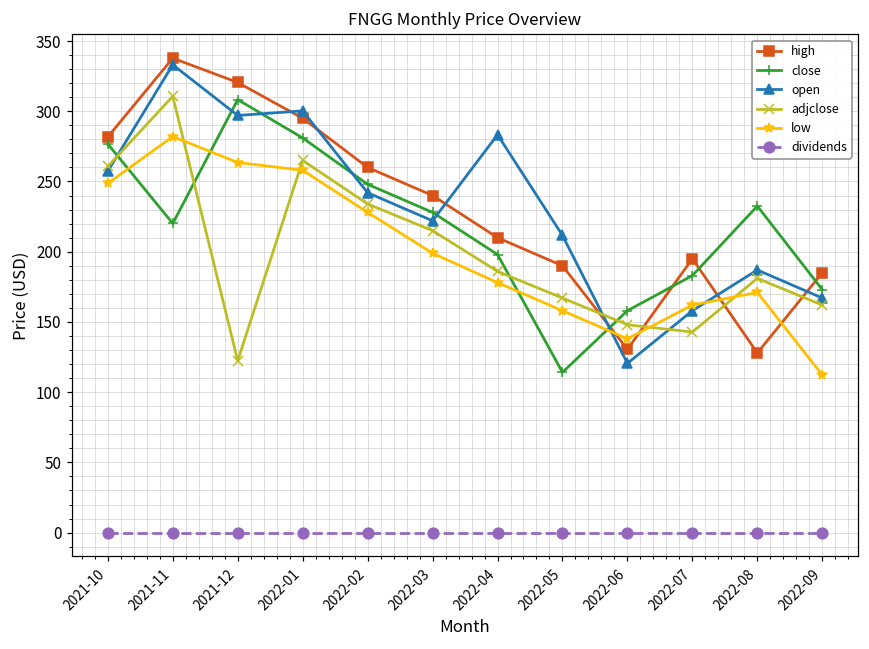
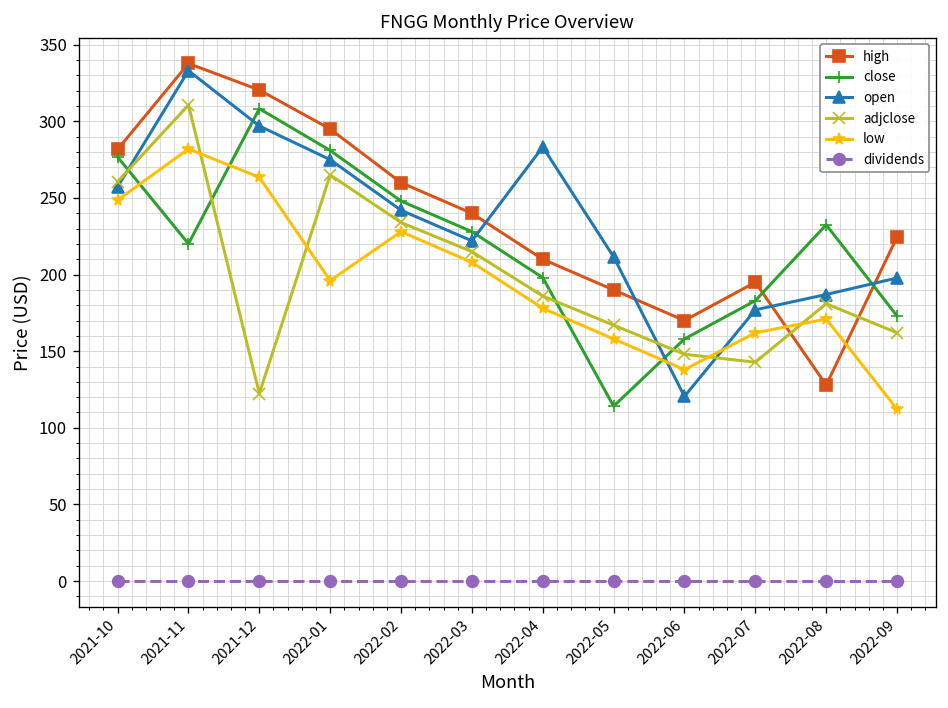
  {
    "high": {
      "2021-10": 282,
      "2021-11": 338,
      "2021-12": 321,
      "2022-01": 295,
      "2022-02": 260,
      "2022-03": 240,
      "2022-04": 210,
      "2022-05": 190,
-     "2022-06": 131,
+     "2022-06": 170,
      "2022-07": 195,
      "2022-08": 128,
-     "2022-09": 185
+     "2022-09": 225
    },
    "close": {
      "2021-10": 277,
      "2021-11": 220,
      "2021-12": 308,
      "2022-01": 281,
      "2022-02": 248,
      "2022-03": 228,
      "2022-04": 198,
      "2022-05": 114,
      "2022-06": 158,
      "2022-07": 183,
      "2022-08": 233,
      "2022-09": 173
    },
    "open": {
      "2021-10": 257,
      "2021-11": 333,
      "2021-12": 297,
-     "2022-01": 300,
+     "2022-01": 275,
      "2022-02": 242,
      "2022-03": 222,
      "2022-04": 283,
      "2022-05": 212,
      "2022-06": 121,
-     "2022-07": 158,
+     "2022-07": 177,
      "2022-08": 187,
-     "2022-09": 167
+     "2022-09": 198
    },
    "adjclose": {
      "2021-10": 261,
      "2021-11": 311,
      "2021-12": 122,
      "2022-01": 265,
      "2022-02": 234,
      "2022-03": 215,
      "2022-04": 186,
      "2022-05": 167,
      "2022-06": 148,
      "2022-07": 143,
      "2022-08": 181,
      "2022-09": 162
    },
    "low": {
      "2021-10": 249,
      "2021-11": 282,
      "2021-12": 264,
-     "2022-01": 258,
+     "2022-01": 196,
      "2022-02": 228,
-     "2022-03": 199,
+     "2022-03": 208,
      "2022-04": 178,
      "2022-05": 158,
      "2022-06": 138,
      "2022-07": 162,
      "2022-08": 171,
      "2022-09": 112
    },
    "dividends": {
      "2021-10": 0,
      "2021-11": 0,
      "2021-12": 0,
      "2022-01": 0,
      "2022-02": 0,
      "2022-03": 0,
      "2022-04": 0,
      "2022-05": 0,
      "2022-06": 0,
      "2022-07": 0,
      "2022-08": 0,
      "2022-09": 0
    }
  }
